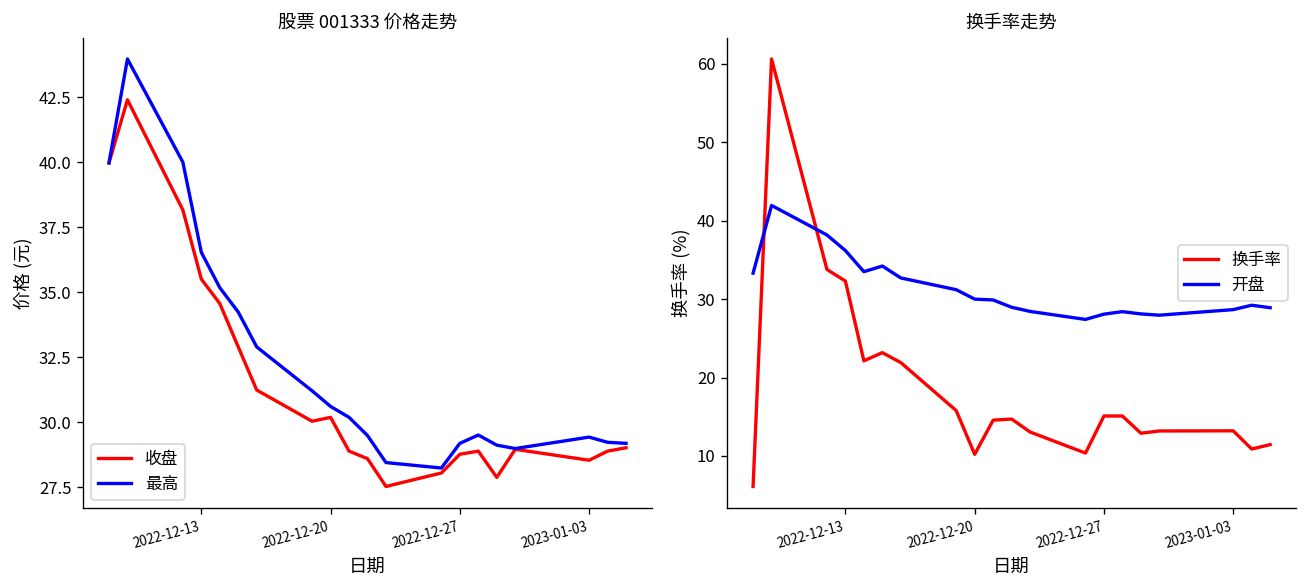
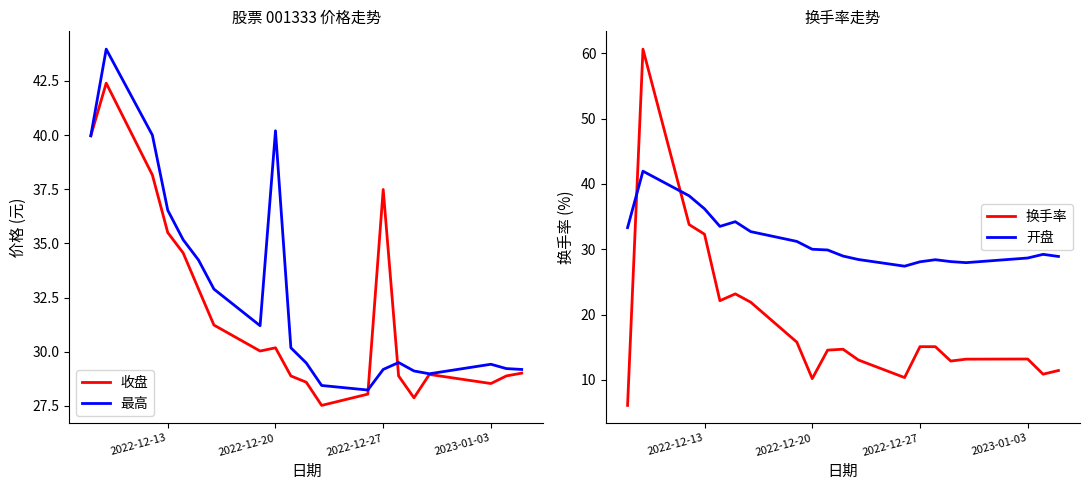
  {
    "股票 001333 价格走势": {
      "收盘": {
        "2022-12-13": 35.5,
        "2022-12-20": 30.2,
-       "2022-12-27": 28.8,
+       "2022-12-27": 37.5,
        "2023-01-03": 28.5
      },
      "最高": {
        "2022-12-13": 36.5,
-       "2022-12-20": 30.6,
+       "2022-12-20": 40.2,
        "2022-12-27": 29.2,
        "2023-01-03": 29.4
      }
    },
    "换手率走势": {
      "换手率": {
        "2022-12-13": 32,
        "2022-12-20": 10,
        "2022-12-27": 15,
        "2023-01-03": 13
      },
      "开盘": {
        "2022-12-13": 36,
        "2022-12-20": 30,
        "2022-12-27": 28,
        "2023-01-03": 29
      }
    }
  }
